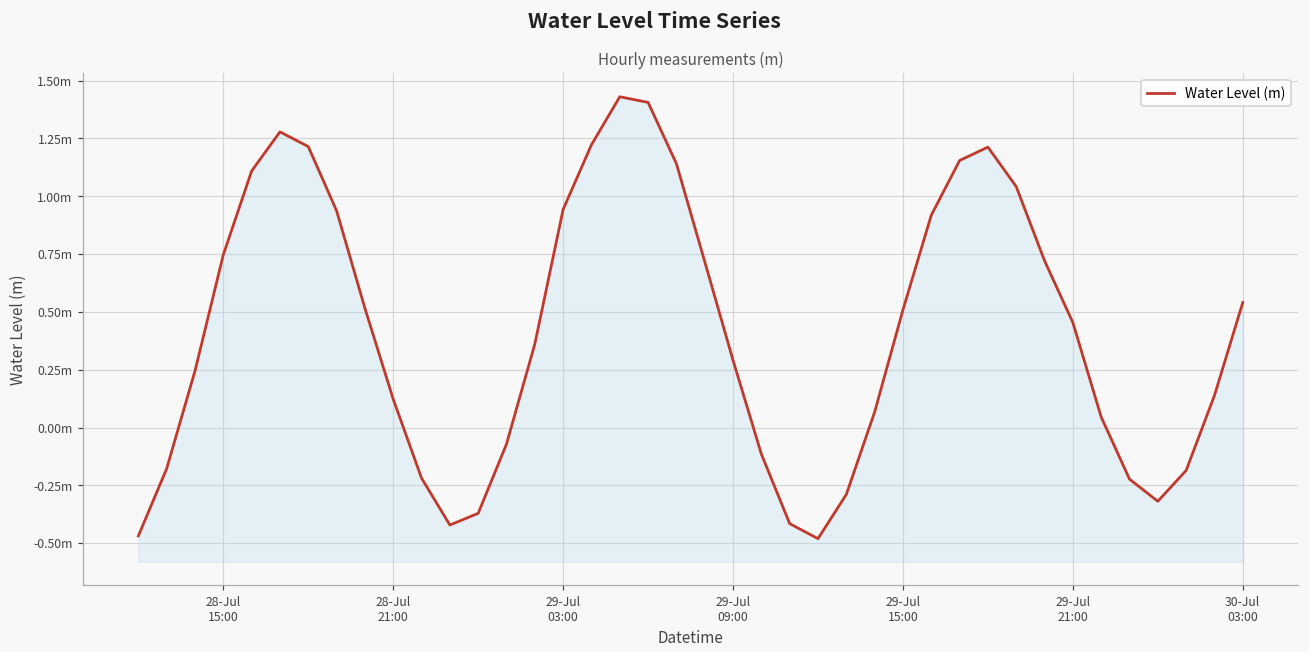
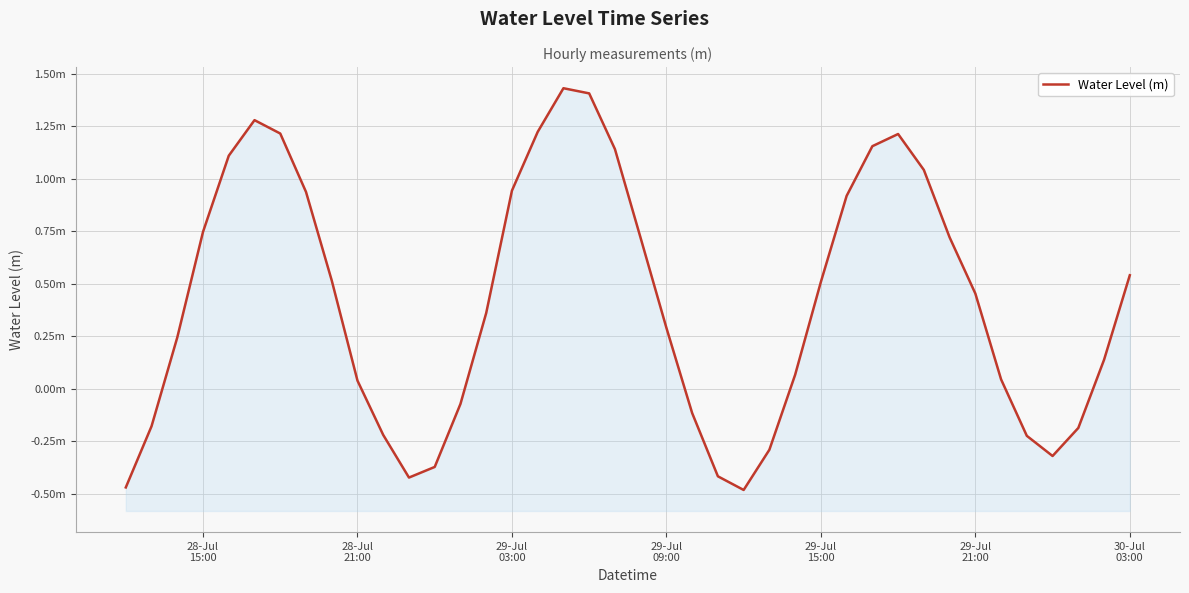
  {
    "28-Jul 15:00": "0.75m",
-   "28-Jul 21:00": "0.12m",
+   "28-Jul 21:00": "0.04m",
    "29-Jul 03:00": "0.94m",
    "29-Jul 09:00": "0.29m",
    "29-Jul 15:00": "0.51m",
    "29-Jul 21:00": "0.45m",
    "30-Jul 03:00": "0.54m"
  }
